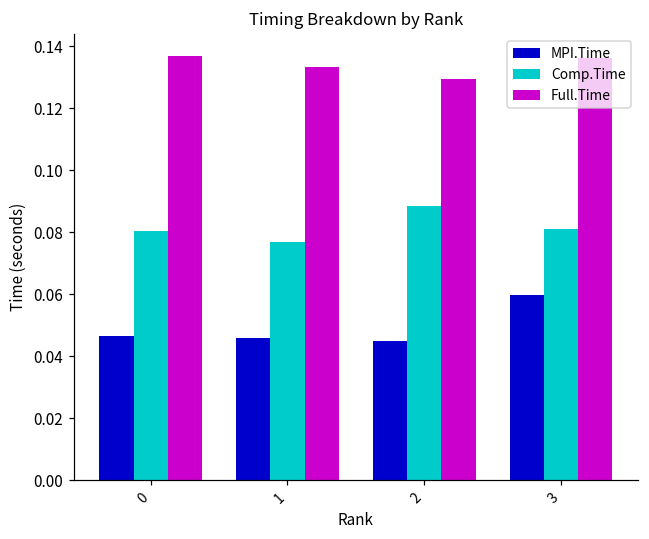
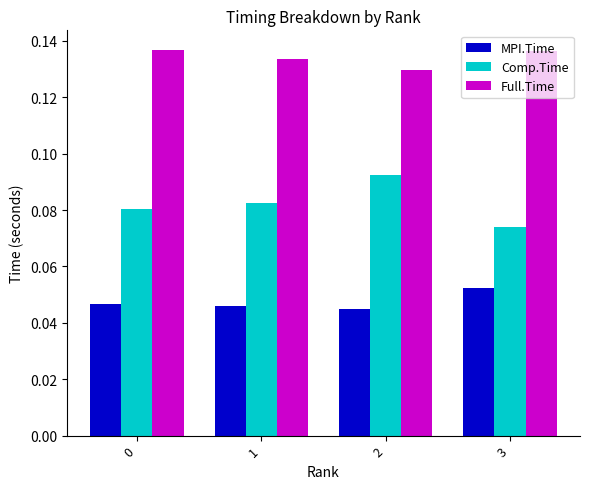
  {
    "MPI.Time": {
      "0": 0.047,
      "1": 0.046,
      "2": 0.045,
-     "3": 0.060
+     "3": 0.053
    },
    "Comp.Time": {
      "0": 0.080,
-     "1": 0.077,
-     "2": 0.088,
-     "3": 0.081
+     "1": 0.082,
+     "2": 0.093,
+     "3": 0.074
    },
    "Full.Time": {
      "0": 0.137,
      "1": 0.133,
      "2": 0.130
    }
  }
